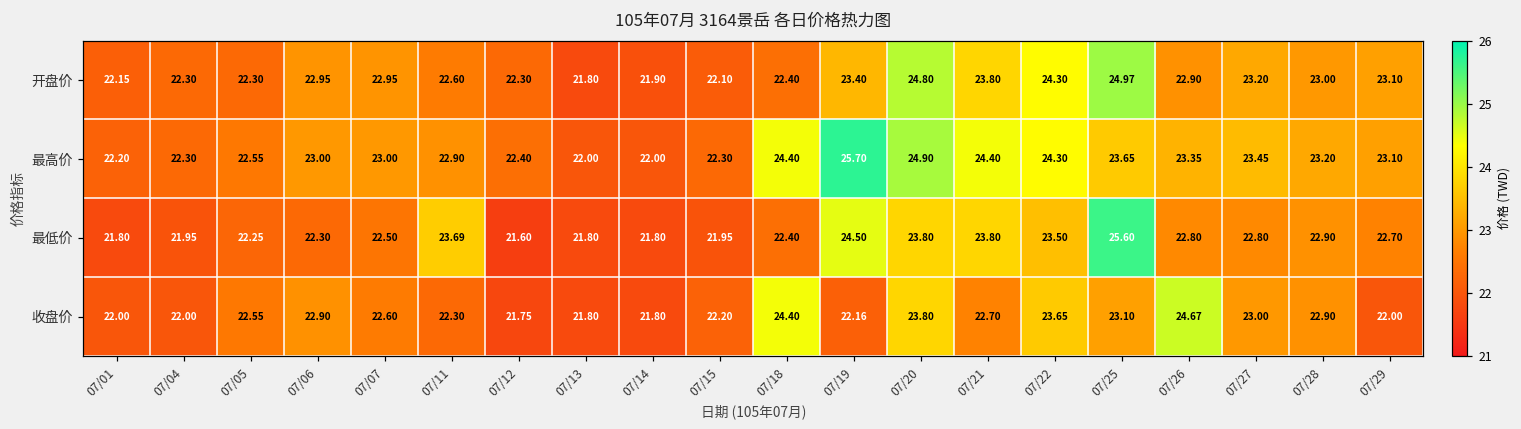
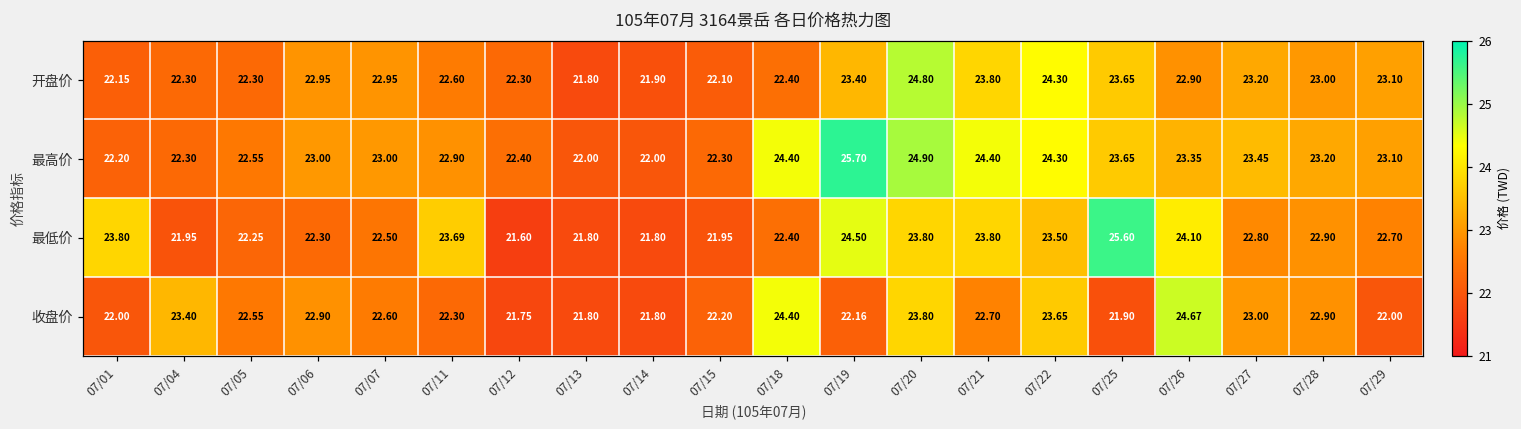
  {
    "开盘价": {
      "07/01": 22.15,
      "07/04": 22.30,
      "07/05": 22.30,
      "07/06": 22.95,
      "07/07": 22.95,
      "07/11": 22.60,
      "07/12": 22.30,
      "07/13": 21.80,
      "07/14": 21.90,
      "07/15": 22.10,
      "07/18": 22.40,
      "07/19": 23.40,
      "07/20": 24.80,
      "07/21": 23.80,
      "07/22": 24.30,
-     "07/25": 24.97,
+     "07/25": 23.65,
      "07/26": 22.90,
      "07/27": 23.20,
      "07/28": 23.00,
      "07/29": 23.10
    },
    "最高价": {
      "07/01": 22.20,
      "07/04": 22.30,
      "07/05": 22.55,
      "07/06": 23.00,
      "07/07": 23.00,
      "07/11": 22.90,
      "07/12": 22.40,
      "07/13": 22.00,
      "07/14": 22.00,
      "07/15": 22.30,
      "07/18": 24.40,
      "07/19": 25.70,
      "07/20": 24.90,
      "07/21": 24.40,
      "07/22": 24.30,
      "07/25": 23.65,
      "07/26": 23.35,
      "07/27": 23.45,
      "07/28": 23.20,
      "07/29": 23.10
    },
    "最低价": {
-     "07/01": 21.80,
+     "07/01": 23.80,
      "07/04": 21.95,
      "07/05": 22.25,
      "07/06": 22.30,
      "07/07": 22.50,
      "07/11": 23.69,
      "07/12": 21.60,
      "07/13": 21.80,
      "07/14": 21.80,
      "07/15": 21.95,
      "07/18": 22.40,
      "07/19": 24.50,
      "07/20": 23.80,
      "07/21": 23.80,
      "07/22": 23.50,
      "07/25": 25.60,
-     "07/26": 22.80,
+     "07/26": 24.10,
      "07/27": 22.80,
      "07/28": 22.90,
      "07/29": 22.70
    },
    "收盘价": {
      "07/01": 22.00,
-     "07/04": 22.00,
+     "07/04": 23.40,
      "07/05": 22.55,
      "07/06": 22.90,
      "07/07": 22.60,
      "07/11": 22.30,
      "07/12": 21.75,
      "07/13": 21.80,
      "07/14": 21.80,
      "07/15": 22.20,
      "07/18": 24.40,
      "07/19": 22.16,
      "07/20": 23.80,
      "07/21": 22.70,
      "07/22": 23.65,
-     "07/25": 23.10,
+     "07/25": 21.90,
      "07/26": 24.67,
      "07/27": 23.00,
      "07/28": 22.90,
      "07/29": 22.00
    }
  }
